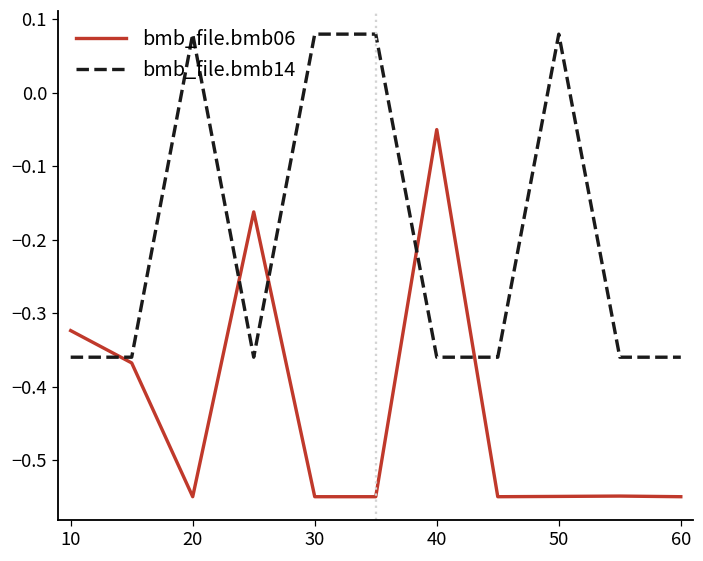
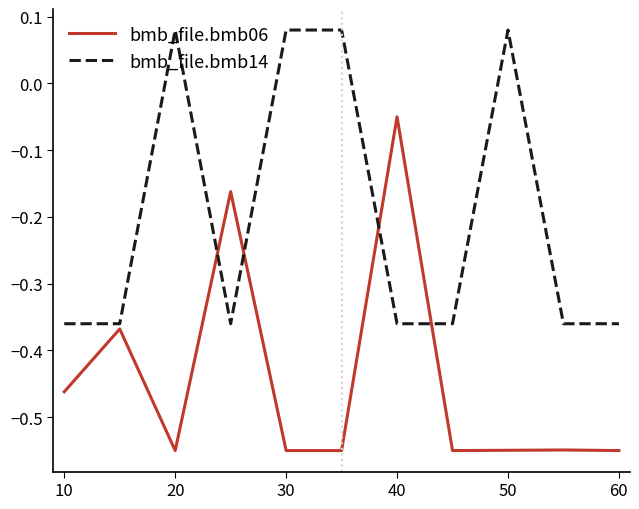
  {
    "bmb_file.bmb06": {
-     "10": -0.32,
+     "10": -0.46,
      "20": -0.55,
      "30": -0.55,
      "40": -0.05,
      "50": -0.55,
      "60": -0.55
    },
    "bmb_file.bmb14": {
      "10": -0.36,
      "20": 0.08,
      "30": 0.08,
      "40": -0.36,
      "50": 0.08,
      "60": -0.36
    }
  }
